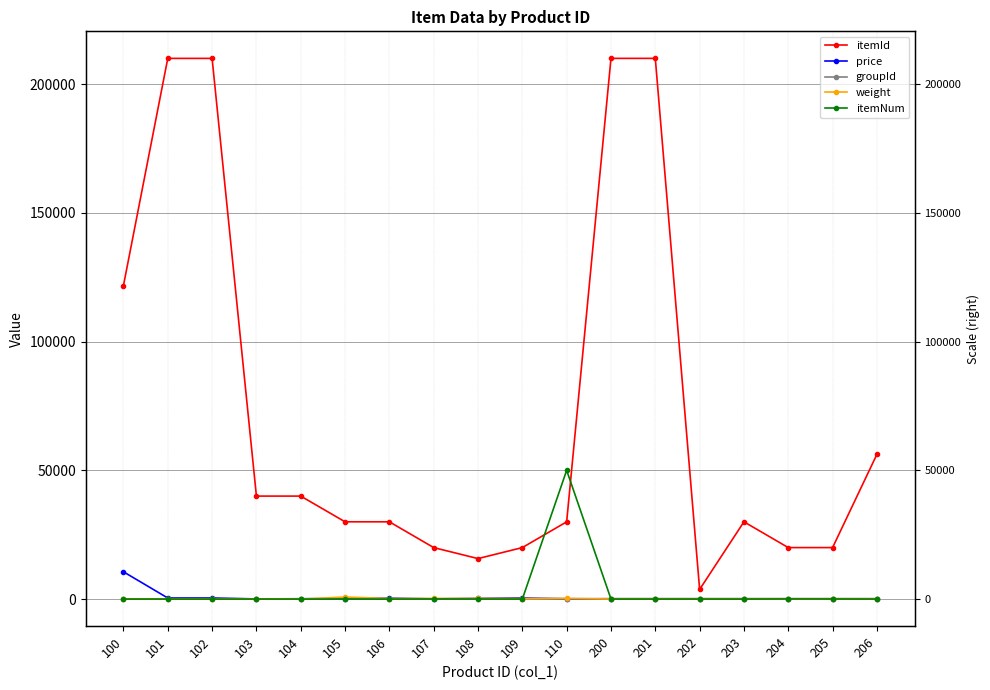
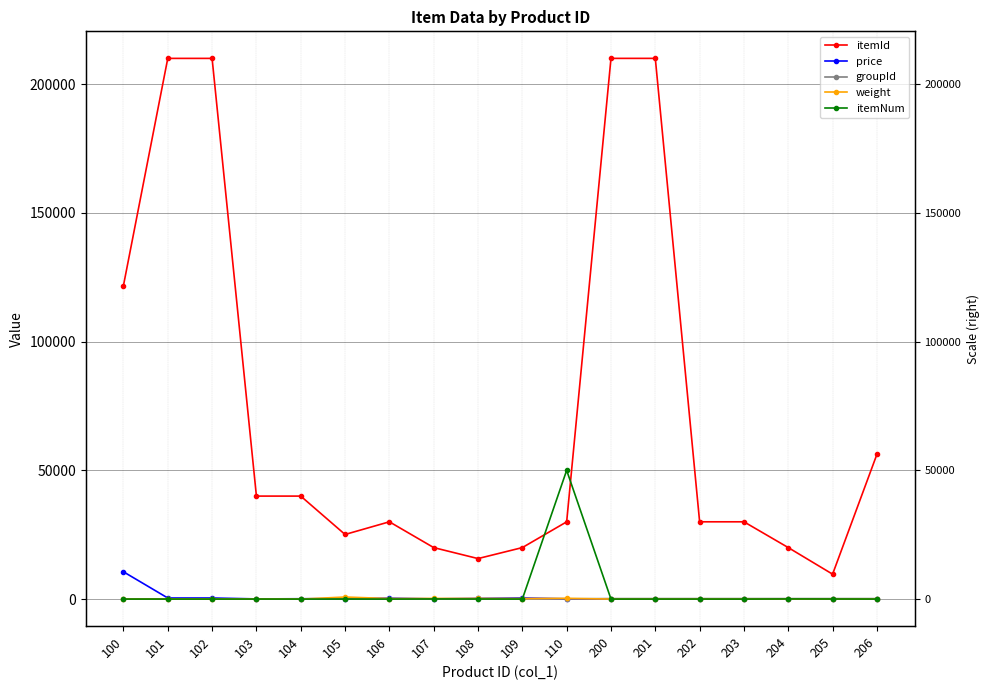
  {
    "itemId": {
      "100": 122000,
      "101": 210000,
      "102": 210000,
      "103": 40000,
      "104": 40000,
-     "105": 30000,
+     "105": 25000,
      "106": 30000,
      "107": 20000,
      "108": 16000,
      "109": 20000,
      "110": 30000,
      "200": 210000,
      "201": 210000,
-     "202": 4000,
+     "202": 30000,
      "203": 30000,
      "204": 20000,
-     "205": 20000,
+     "205": 10000,
      "206": 56000
    },
    "price": {
      "100": 11000
    },
    "itemNum": {
      "110": 50000
    }
  }
